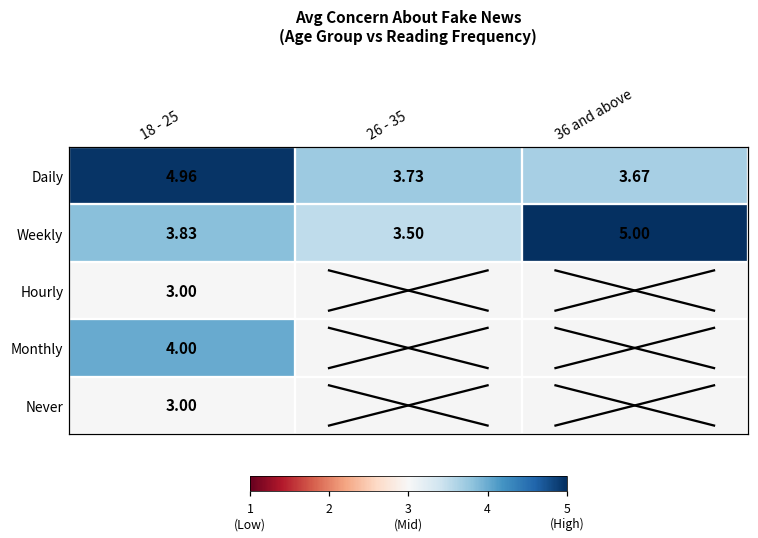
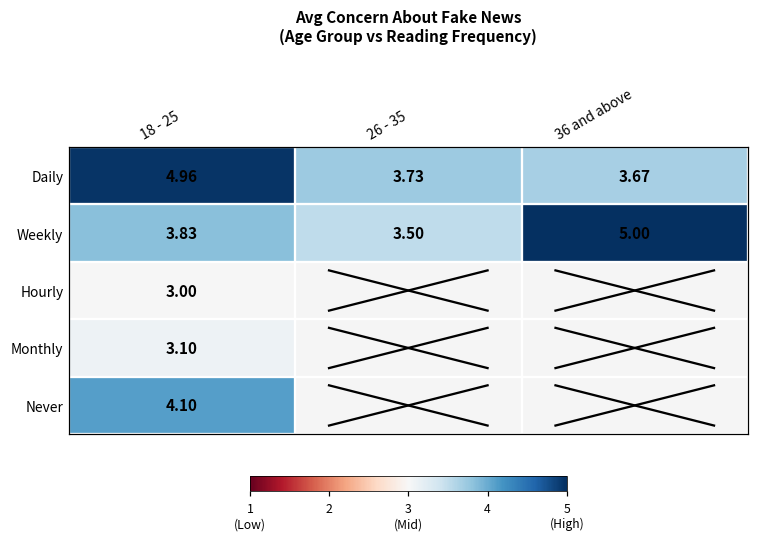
  {
    "Daily": {
      "18 - 25": 4.96,
      "26 - 35": 3.73,
      "36 and above": 3.67
    },
    "Weekly": {
      "18 - 25": 3.83,
      "26 - 35": 3.50,
      "36 and above": 5.00
    },
    "Hourly": {
      "18 - 25": 3.00
    },
    "Monthly": {
-     "18 - 25": 4.00
+     "18 - 25": 3.10
    },
    "Never": {
-     "18 - 25": 3.00
+     "18 - 25": 4.10
    }
  }
